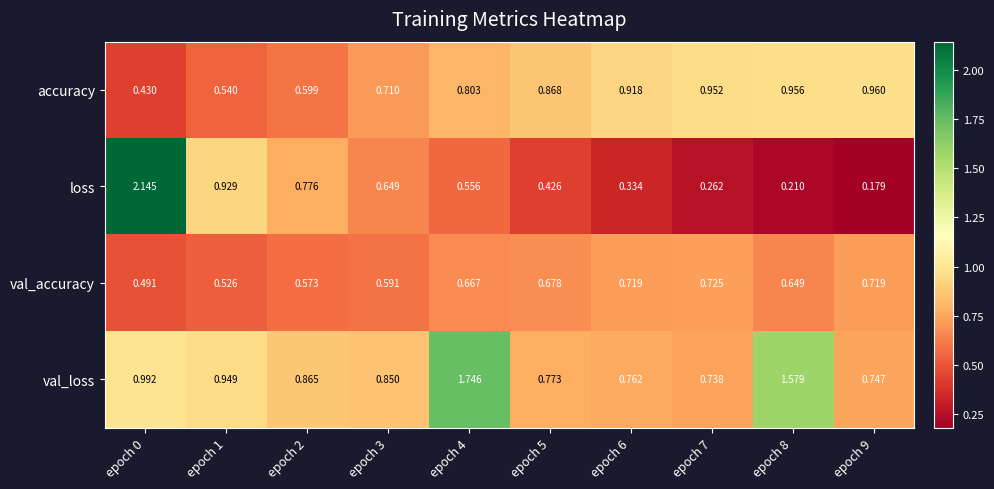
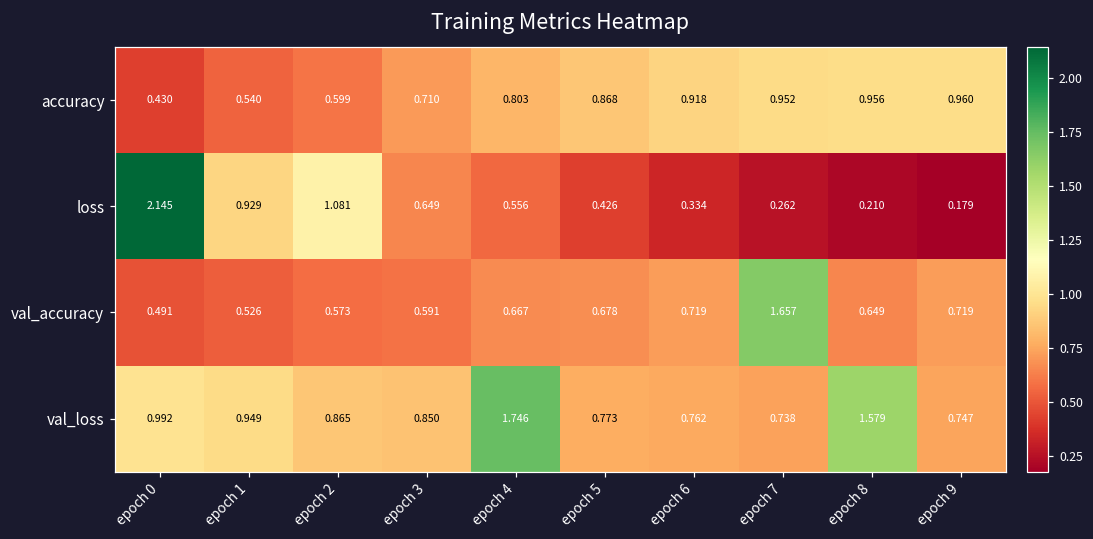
  {
    "accuracy": {
      "epoch 0": 0.430,
      "epoch 1": 0.540,
      "epoch 2": 0.599,
      "epoch 3": 0.710,
      "epoch 4": 0.803,
      "epoch 5": 0.868,
      "epoch 6": 0.918,
      "epoch 7": 0.952,
      "epoch 8": 0.956,
      "epoch 9": 0.960
    },
    "loss": {
      "epoch 0": 2.145,
      "epoch 1": 0.929,
-     "epoch 2": 0.776,
+     "epoch 2": 1.081,
      "epoch 3": 0.649,
      "epoch 4": 0.556,
      "epoch 5": 0.426,
      "epoch 6": 0.334,
      "epoch 7": 0.262,
      "epoch 8": 0.210,
      "epoch 9": 0.179
    },
    "val_accuracy": {
      "epoch 0": 0.491,
      "epoch 1": 0.526,
      "epoch 2": 0.573,
      "epoch 3": 0.591,
      "epoch 4": 0.667,
      "epoch 5": 0.678,
      "epoch 6": 0.719,
-     "epoch 7": 0.725,
+     "epoch 7": 1.657,
      "epoch 8": 0.649,
      "epoch 9": 0.719
    },
    "val_loss": {
      "epoch 0": 0.992,
      "epoch 1": 0.949,
      "epoch 2": 0.865,
      "epoch 3": 0.850,
      "epoch 4": 1.746,
      "epoch 5": 0.773,
      "epoch 6": 0.762,
      "epoch 7": 0.738,
      "epoch 8": 1.579,
      "epoch 9": 0.747
    }
  }
